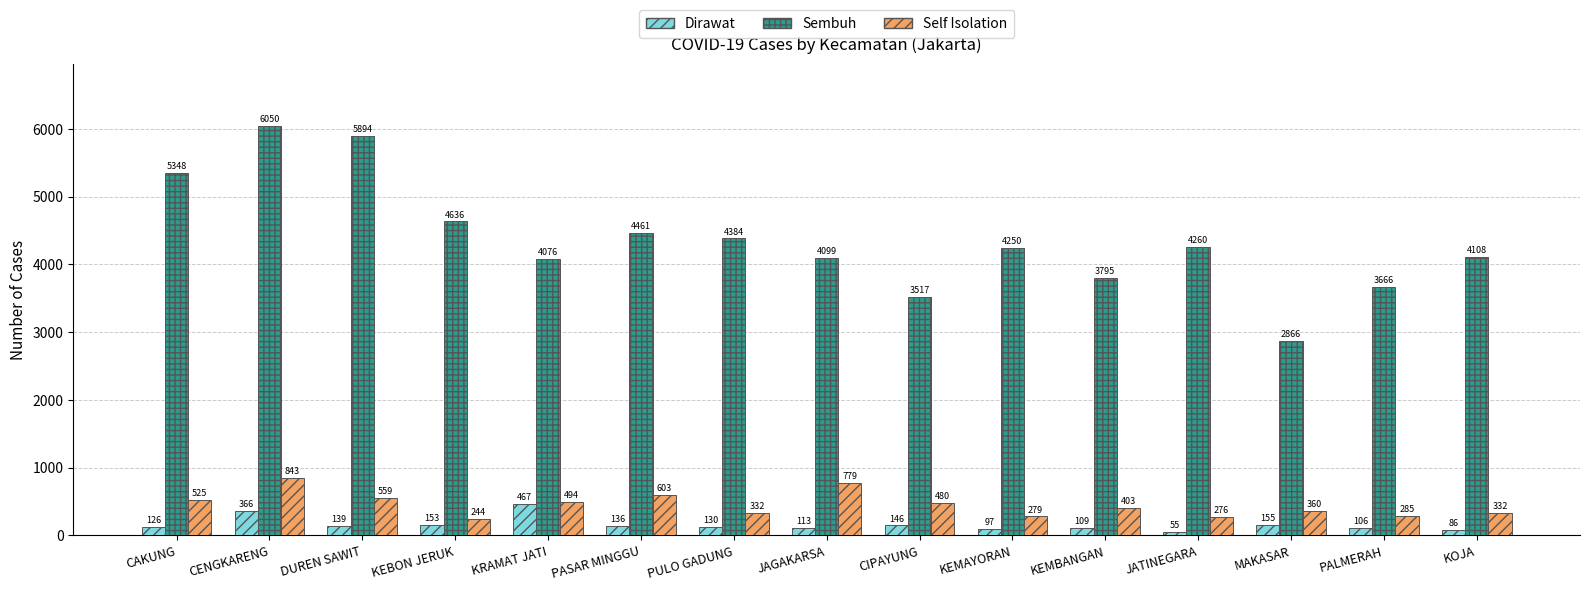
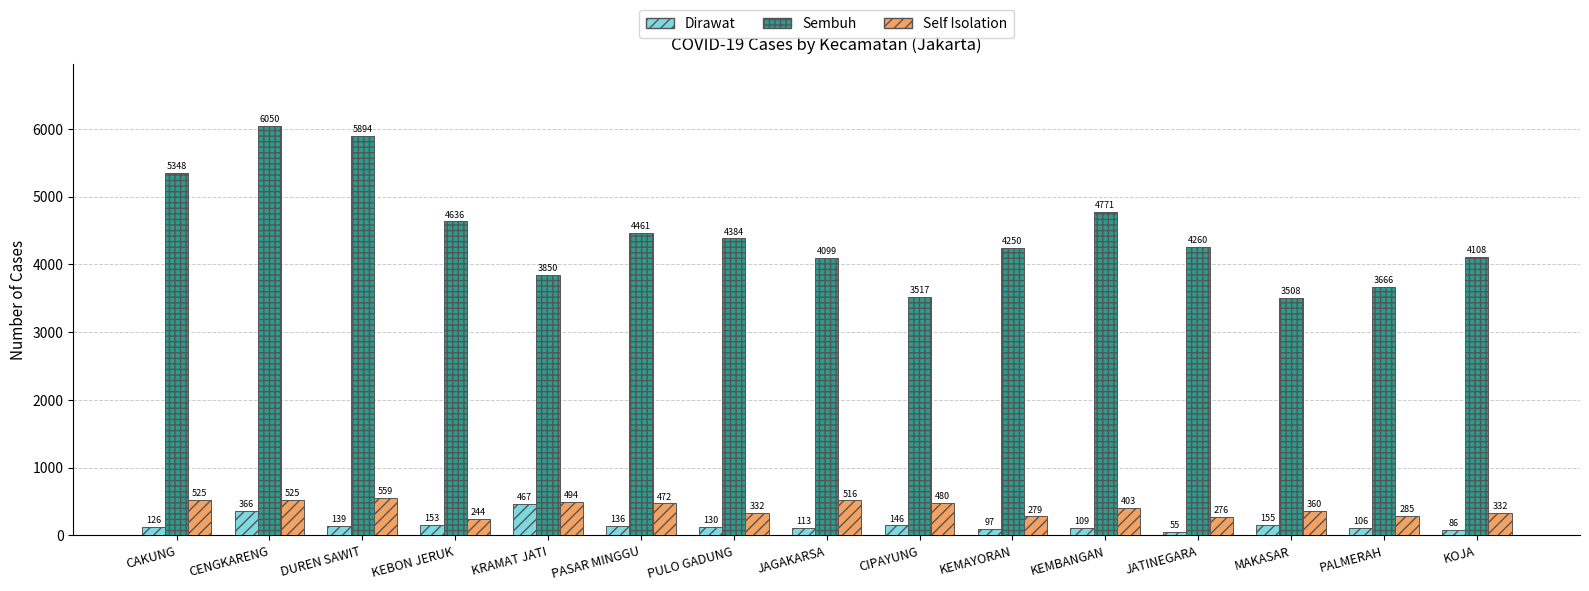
  {
    "Dirawat": {
      "CAKUNG": 126,
      "CENGKARENG": 366,
      "DUREN SAWIT": 139,
      "KEBON JERUK": 153,
      "KRAMAT JATI": 467,
      "PASAR MINGGU": 136,
      "PULO GADUNG": 130,
      "JAGAKARSA": 113,
      "CIPAYUNG": 146,
      "KEMAYORAN": 97,
      "KEMBANGAN": 109,
      "JATINEGARA": 55,
      "MAKASAR": 155,
      "PALMERAH": 106,
      "KOJA": 86
    },
    "Sembuh": {
      "CAKUNG": 5348,
      "CENGKARENG": 6050,
      "DUREN SAWIT": 5894,
      "KEBON JERUK": 4636,
-     "KRAMAT JATI": 4076,
+     "KRAMAT JATI": 3850,
      "PASAR MINGGU": 4461,
      "PULO GADUNG": 4384,
      "JAGAKARSA": 4099,
      "CIPAYUNG": 3517,
      "KEMAYORAN": 4250,
-     "KEMBANGAN": 3795,
+     "KEMBANGAN": 4771,
      "JATINEGARA": 4260,
-     "MAKASAR": 2866,
+     "MAKASAR": 3508,
      "PALMERAH": 3666,
      "KOJA": 4108
    },
    "Self Isolation": {
      "CAKUNG": 525,
-     "CENGKARENG": 843,
+     "CENGKARENG": 525,
      "DUREN SAWIT": 559,
      "KEBON JERUK": 244,
      "KRAMAT JATI": 494,
-     "PASAR MINGGU": 603,
+     "PASAR MINGGU": 472,
      "PULO GADUNG": 332,
-     "JAGAKARSA": 779,
+     "JAGAKARSA": 516,
      "CIPAYUNG": 480,
      "KEMAYORAN": 279,
      "KEMBANGAN": 403,
      "JATINEGARA": 276,
      "MAKASAR": 360,
      "PALMERAH": 285,
      "KOJA": 332
    }
  }
